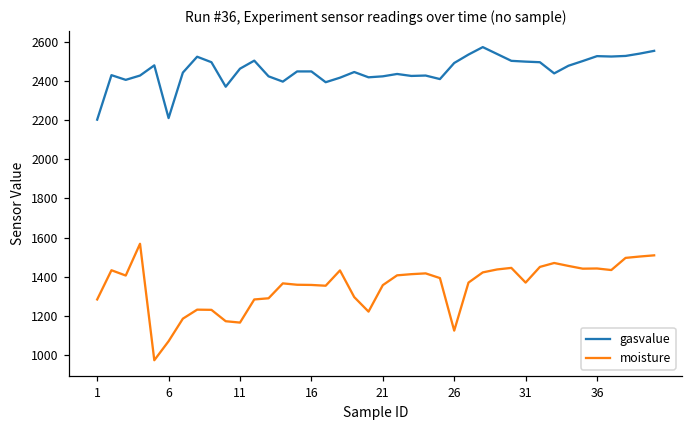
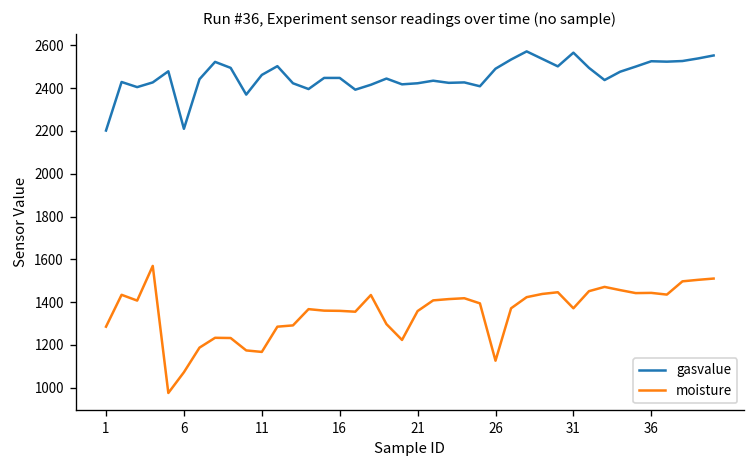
  {
    "gasvalue": {
      "1": 2200,
      "6": 2210,
      "11": 2460,
      "16": 2450,
      "21": 2420,
      "26": 2490,
-     "31": 2500,
+     "31": 2570,
      "36": 2530
    },
    "moisture": {
      "1": 1290,
      "6": 1070,
      "11": 1170,
      "16": 1360,
      "21": 1360,
      "26": 1130,
      "31": 1370,
      "36": 1440
    }
  }
